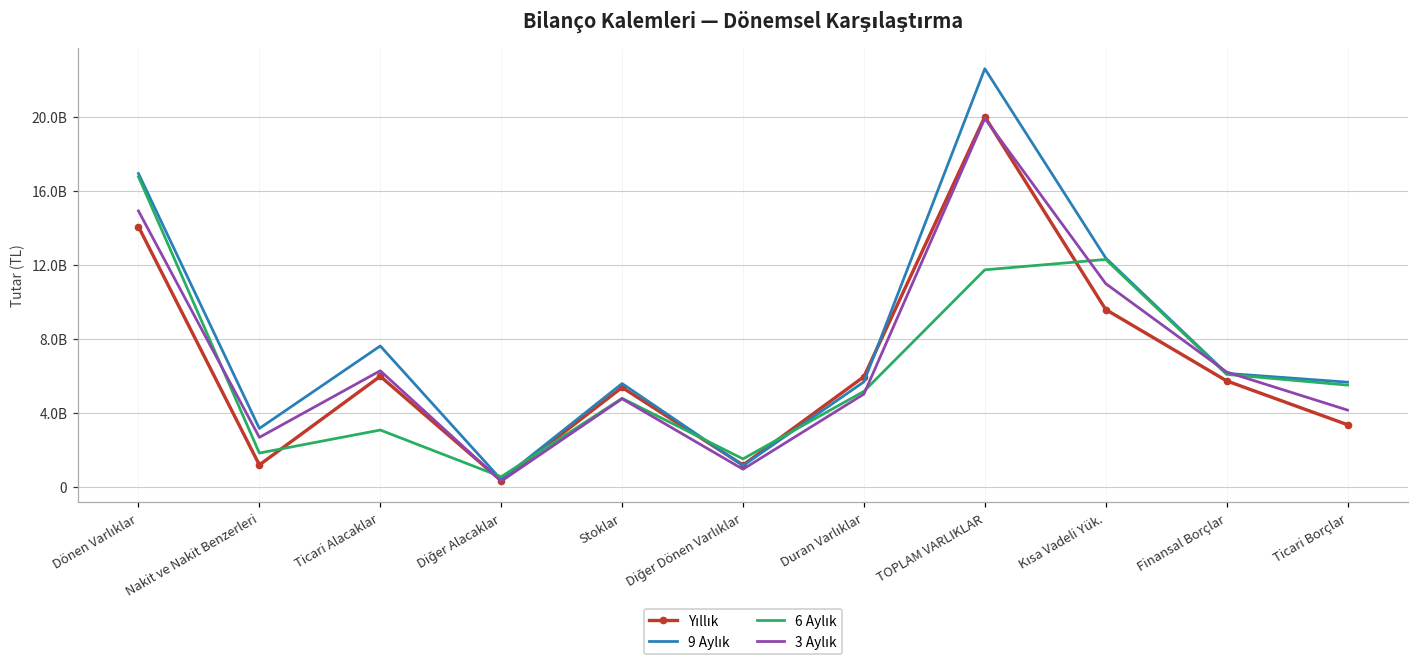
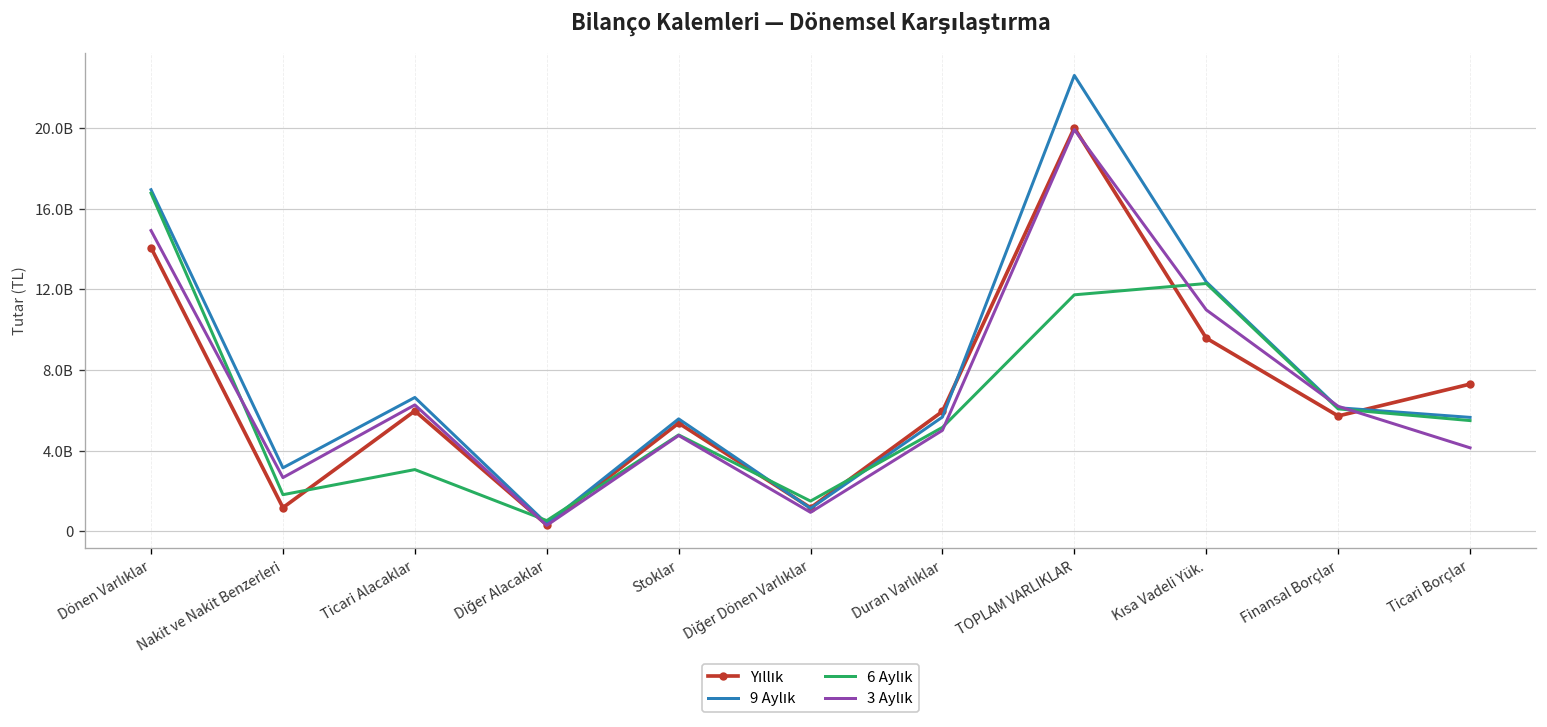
  {
    "Yıllık": {
      "Dönen Varlıklar": 14100000000,
      "Nakit ve Nakit Benzerleri": 1200000000,
      "Ticari Alacaklar": 6000000000,
      "Stoklar": 5400000000,
      "Duran Varlıklar": 5900000000,
      "Kısa Vadeli Yük.": 9600000000,
      "Finansal Borçlar": 5700000000,
-     "Ticari Borçlar": 3300000000
+     "Ticari Borçlar": 7300000000
    },
    "9 Aylık": {
      "Dönen Varlıklar": 16900000000,
      "Nakit ve Nakit Benzerleri": 3100000000,
-     "Ticari Alacaklar": 7600000000,
+     "Ticari Alacaklar": 6600000000,
      "Stoklar": 5600000000,
      "Duran Varlıklar": 5700000000,
      "TOPLAM VARLIKLAR": 22600000000,
      "Ticari Borçlar": 5600000000
    },
    "6 Aylık": {
      "Dönen Varlıklar": 16800000000,
      "Nakit ve Nakit Benzerleri": 1800000000,
      "Ticari Alacaklar": 3100000000,
      "Diğer Dönen Varlıklar": 1500000000,
      "TOPLAM VARLIKLAR": 11700000000,
      "Ticari Borçlar": 5500000000
    },
    "3 Aylık": {
      "Dönen Varlıklar": 14900000000,
      "Nakit ve Nakit Benzerleri": 2700000000,
      "Ticari Alacaklar": 6300000000,
      "Diğer Dönen Varlıklar": 900000000,
      "Kısa Vadeli Yük.": 11000000000,
      "Ticari Borçlar": 4100000000
    }
  }
